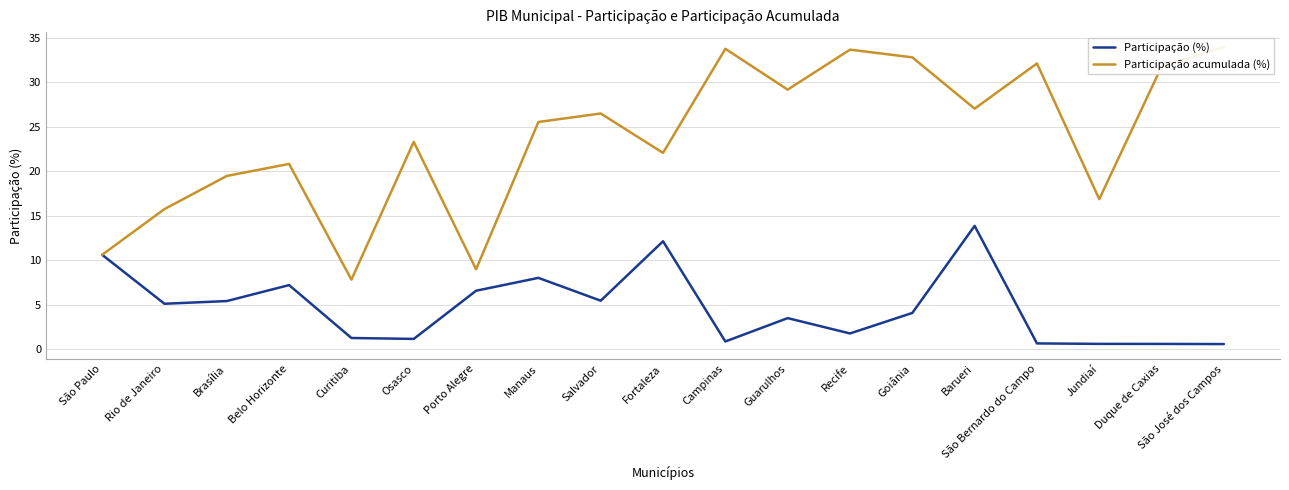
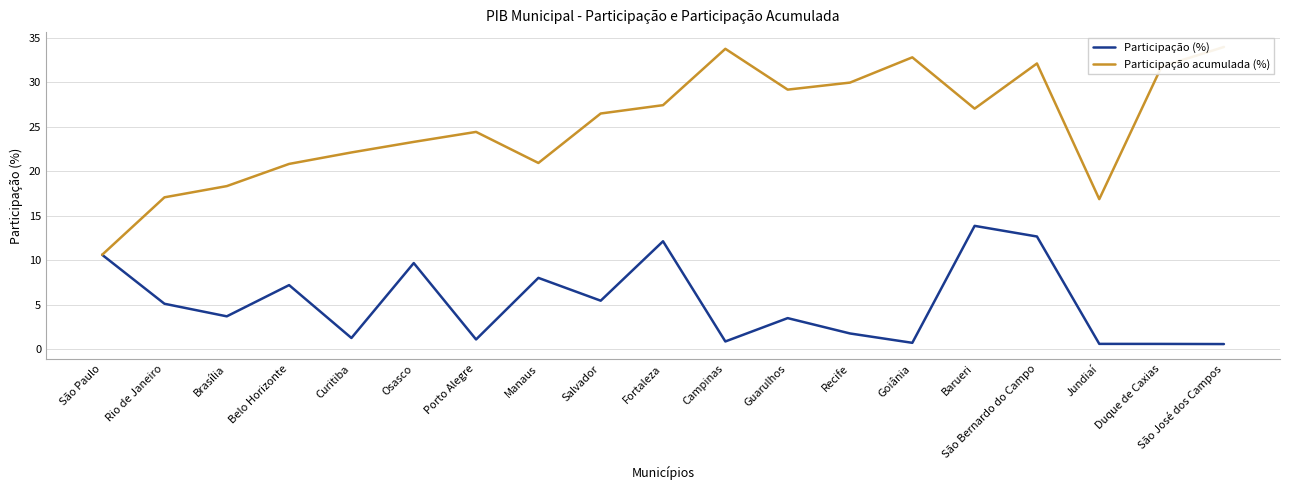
  {
    "Participação (%)": {
      "Rio de Janeiro": 5,
-     "Brasília": 5,
+     "Brasília": 4,
      "Belo Horizonte": 7,
      "Curitiba": 1,
-     "Osasco": 1,
-     "Porto Alegre": 7,
+     "Osasco": 10,
+     "Porto Alegre": 1,
      "Manaus": 8,
      "Salvador": 5,
      "Fortaleza": 12,
      "Campinas": 1,
      "Guarulhos": 4,
      "Recife": 2,
-     "Goiânia": 4,
+     "Goiânia": 1,
      "Barueri": 14,
-     "São Bernardo do Campo": 1,
+     "São Bernardo do Campo": 13,
      "Jundiaí": 1,
      "Duque de Caxias": 1,
      "São José dos Campos": 1
    },
    "Participação acumulada (%)": {
-     "Rio de Janeiro": 16,
-     "Brasília": 19,
+     "Rio de Janeiro": 17,
+     "Brasília": 18,
      "Belo Horizonte": 21,
-     "Curitiba": 8,
+     "Curitiba": 22,
      "Osasco": 23,
-     "Porto Alegre": 9,
-     "Manaus": 26,
+     "Porto Alegre": 24,
+     "Manaus": 21,
      "Salvador": 26,
-     "Fortaleza": 22,
+     "Fortaleza": 27,
      "Campinas": 34,
      "Guarulhos": 29,
-     "Recife": 34,
+     "Recife": 30,
      "Goiânia": 33,
      "Barueri": 27,
      "São Bernardo do Campo": 32,
      "Jundiaí": 17
    }
  }
